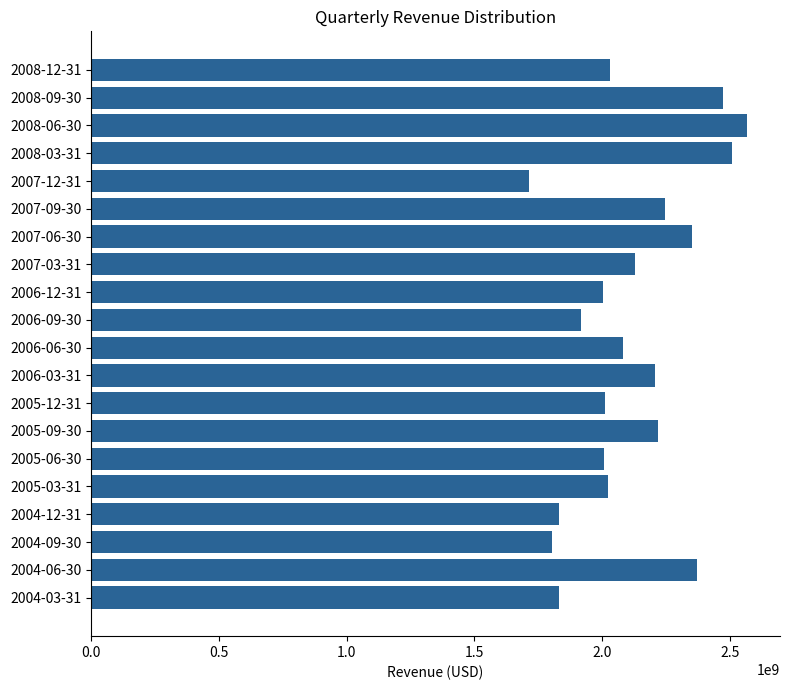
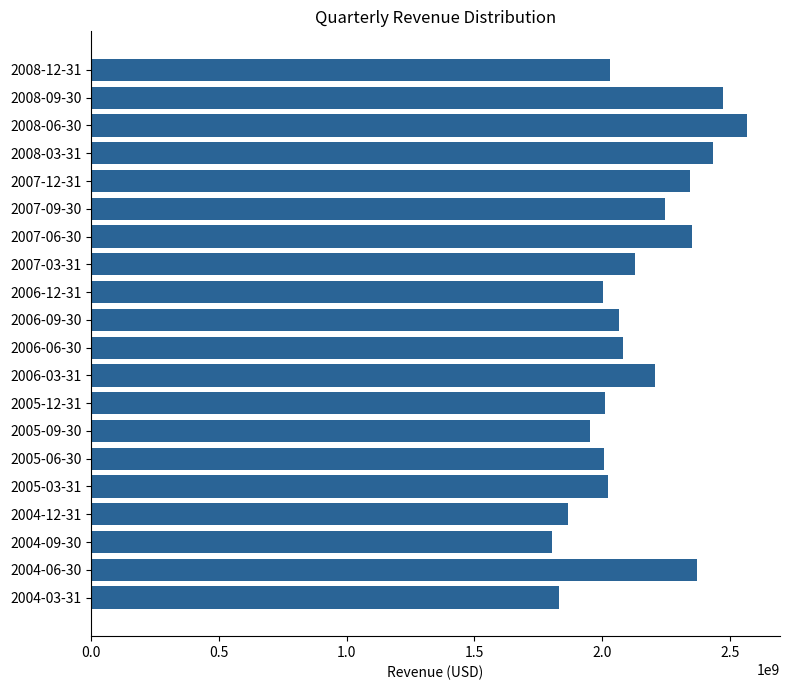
  {
    "2008-12-31": 2030000000,
    "2008-09-30": 2470000000,
    "2008-06-30": 2570000000,
-   "2008-03-31": 2510000000,
-   "2007-12-31": 1710000000,
+   "2008-03-31": 2430000000,
+   "2007-12-31": 2340000000,
    "2007-09-30": 2240000000,
    "2007-06-30": 2350000000,
    "2007-03-31": 2130000000,
    "2006-12-31": 2000000000,
-   "2006-09-30": 1920000000,
+   "2006-09-30": 2070000000,
    "2006-06-30": 2080000000,
    "2006-03-31": 2210000000,
    "2005-12-31": 2010000000,
-   "2005-09-30": 2220000000,
+   "2005-09-30": 1950000000,
    "2005-06-30": 2010000000,
    "2005-03-31": 2020000000,
-   "2004-12-31": 1830000000,
+   "2004-12-31": 1860000000,
    "2004-09-30": 1800000000,
    "2004-06-30": 2370000000,
    "2004-03-31": 1830000000
  }
